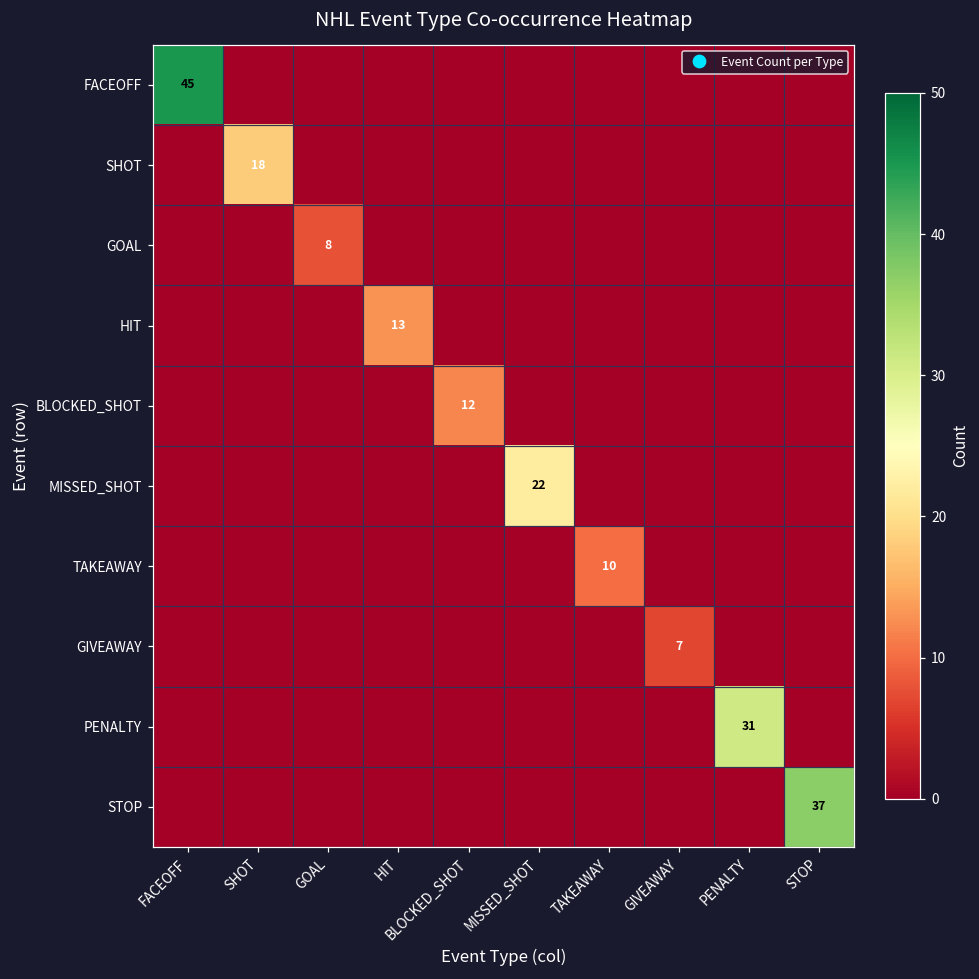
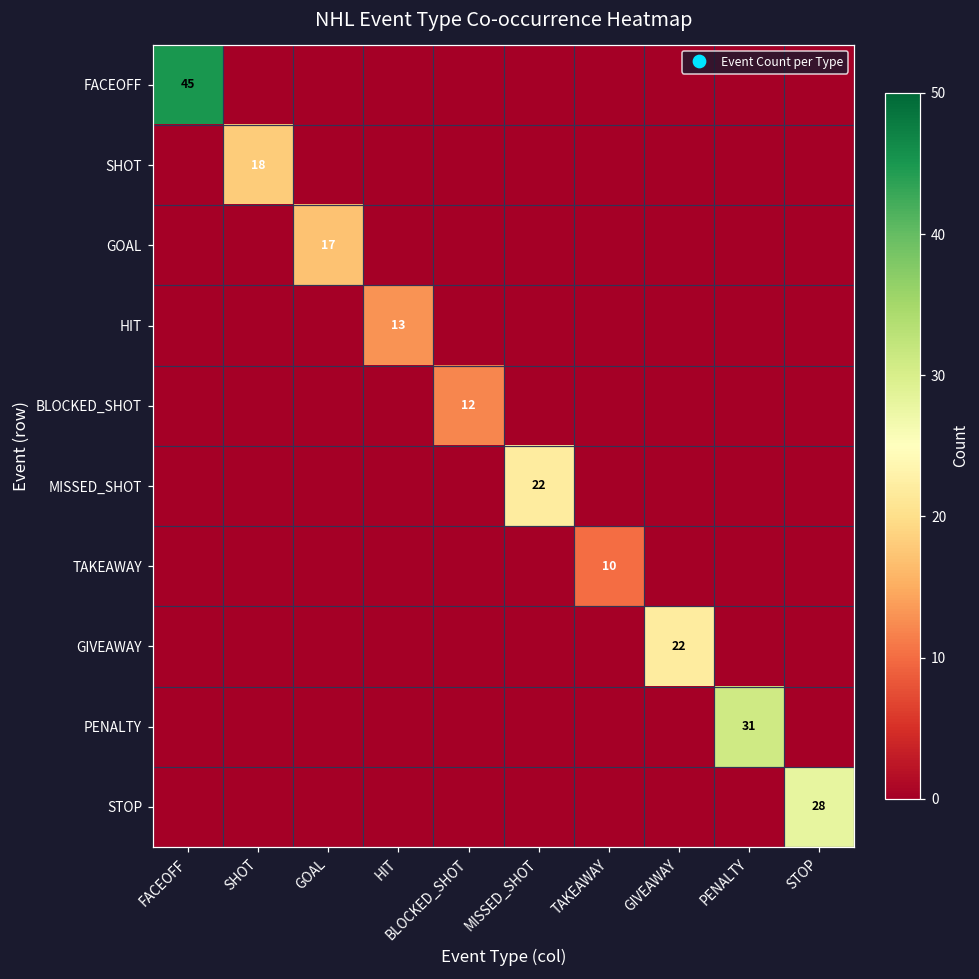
  {
    "FACEOFF": {
      "FACEOFF": 45
    },
    "SHOT": {
      "SHOT": 18
    },
    "GOAL": {
-     "GOAL": 8
+     "GOAL": 17
    },
    "HIT": {
      "HIT": 13
    },
    "BLOCKED_SHOT": {
      "BLOCKED_SHOT": 12
    },
    "MISSED_SHOT": {
      "MISSED_SHOT": 22
    },
    "TAKEAWAY": {
      "TAKEAWAY": 10
    },
    "GIVEAWAY": {
-     "GIVEAWAY": 7
+     "GIVEAWAY": 22
    },
    "PENALTY": {
      "PENALTY": 31
    },
    "STOP": {
-     "STOP": 37
+     "STOP": 28
    }
  }
